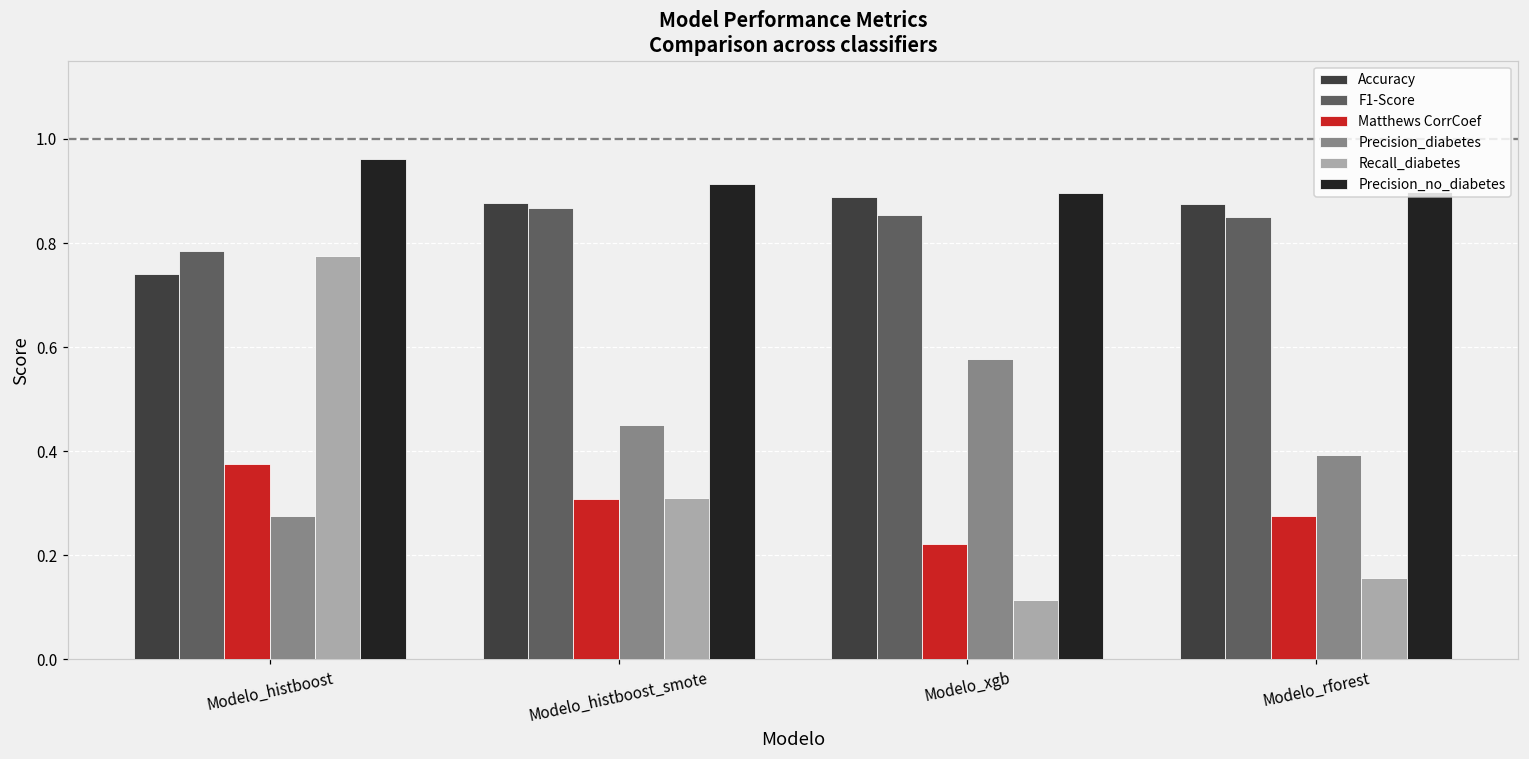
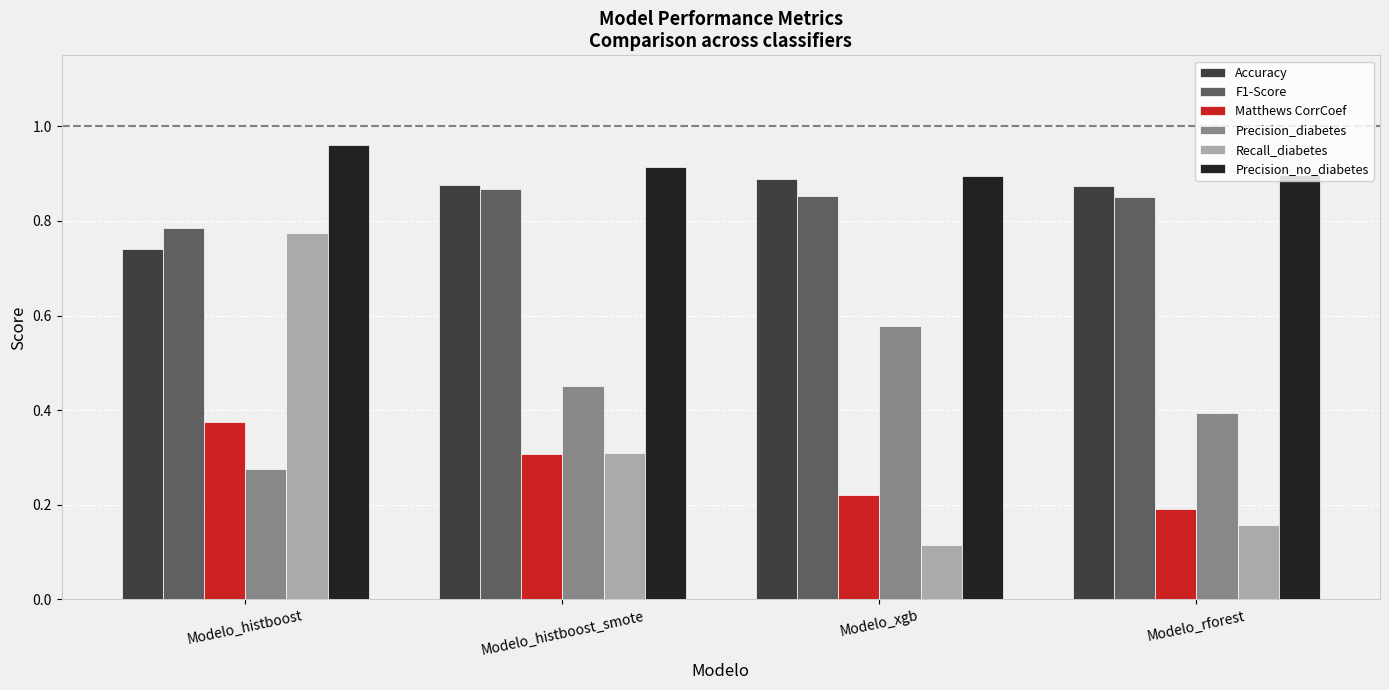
  {
    "Matthews CorrCoef": {
      "Modelo_histboost": 0.38,
      "Modelo_histboost_smote": 0.31,
      "Modelo_xgb": 0.22,
-     "Modelo_rforest": 0.27
+     "Modelo_rforest": 0.19
    }
  }
